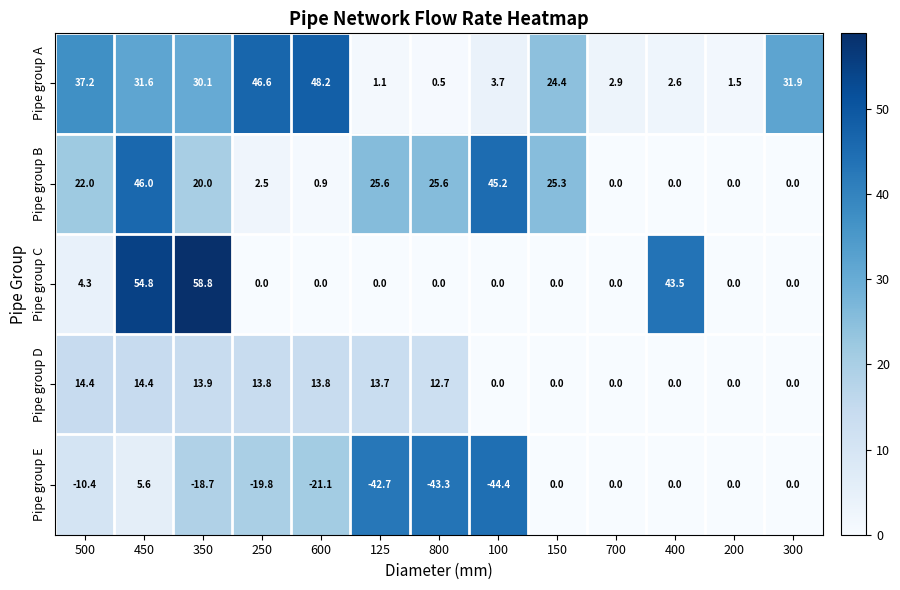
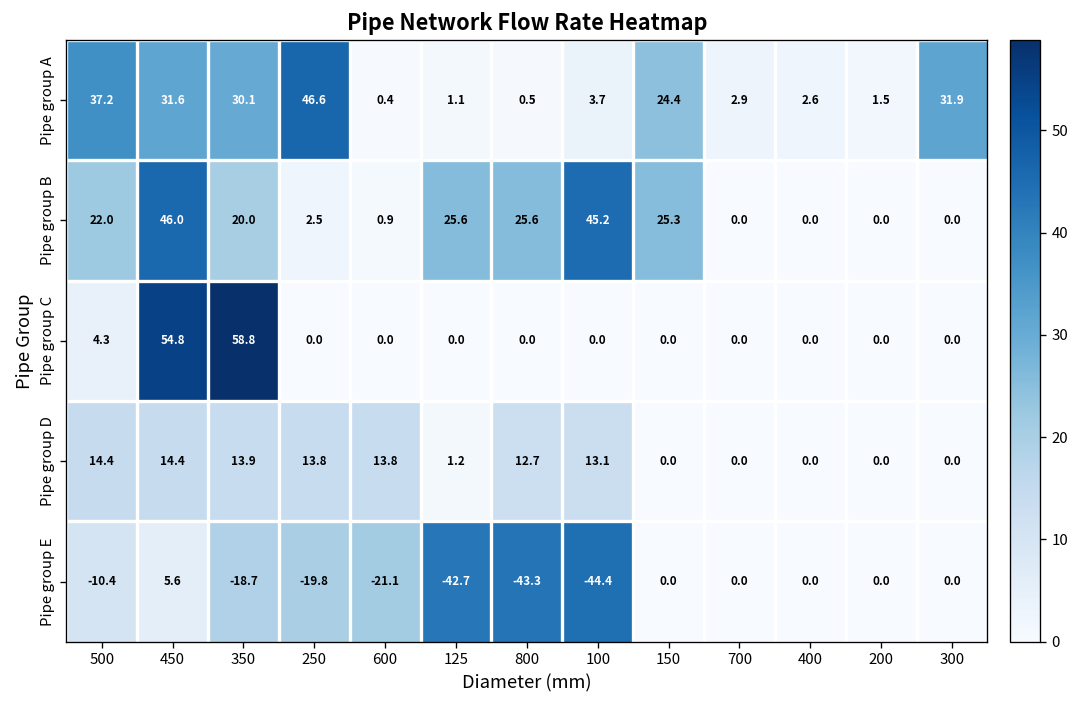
  {
    "Pipe group A": {
      "500": 37.2,
      "450": 31.6,
      "350": 30.1,
      "250": 46.6,
-     "600": 48.2,
+     "600": 0.4,
      "125": 1.1,
      "800": 0.5,
      "100": 3.7,
      "150": 24.4,
      "700": 2.9,
      "400": 2.6,
      "200": 1.5,
      "300": 31.9
    },
    "Pipe group B": {
      "500": 22.0,
      "450": 46.0,
      "350": 20.0,
      "250": 2.5,
      "600": 0.9,
      "125": 25.6,
      "800": 25.6,
      "100": 45.2,
      "150": 25.3,
      "700": 0.0,
      "400": 0.0,
      "200": 0.0,
      "300": 0.0
    },
    "Pipe group C": {
      "500": 4.3,
      "450": 54.8,
      "350": 58.8,
      "250": 0.0,
      "600": 0.0,
      "125": 0.0,
      "800": 0.0,
      "100": 0.0,
      "150": 0.0,
      "700": 0.0,
-     "400": 43.5,
+     "400": 0.0,
      "200": 0.0,
      "300": 0.0
    },
    "Pipe group D": {
      "500": 14.4,
      "450": 14.4,
      "350": 13.9,
      "250": 13.8,
      "600": 13.8,
-     "125": 13.7,
+     "125": 1.2,
      "800": 12.7,
-     "100": 0.0,
+     "100": 13.1,
      "150": 0.0,
      "700": 0.0,
      "400": 0.0,
      "200": 0.0,
      "300": 0.0
    },
    "Pipe group E": {
      "500": -10.4,
      "450": 5.6,
      "350": -18.7,
      "250": -19.8,
      "600": -21.1,
      "125": -42.7,
      "800": -43.3,
      "100": -44.4,
      "150": 0.0,
      "700": 0.0,
      "400": 0.0,
      "200": 0.0,
      "300": 0.0
    }
  }
